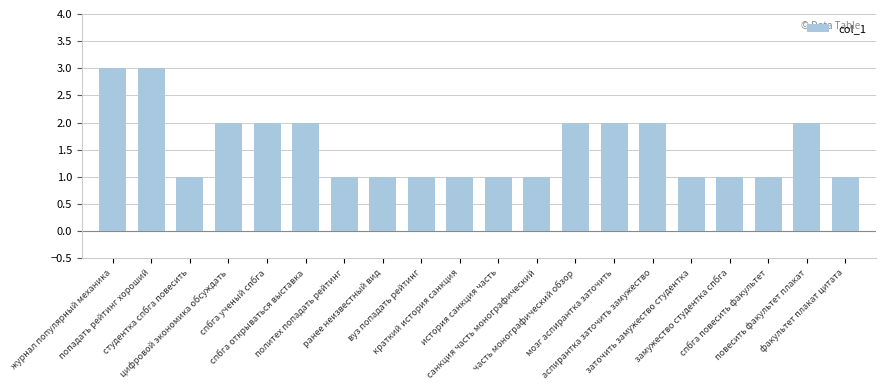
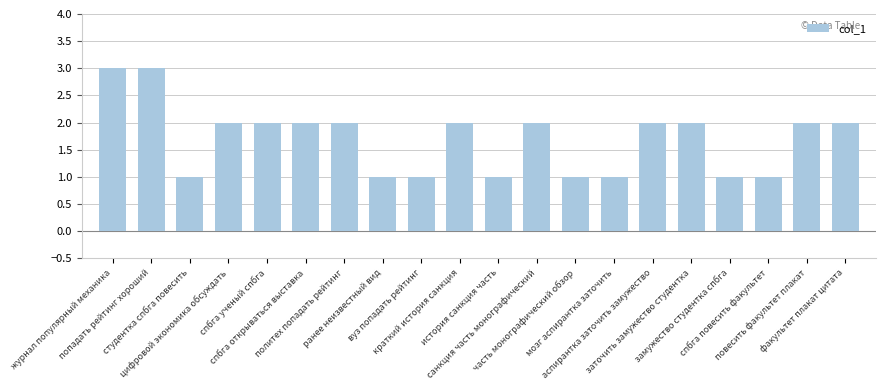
  {
    "журнал популярный механика": 3,
    "попадать рейтинг хороший": 3,
    "студентка спбга повесить": 1,
    "цифровой экономика обсуждать": 2,
    "спбга ученый спбга": 2,
    "спбга открываться выставка": 2,
-   "политех попадать рейтинг": 1,
+   "политех попадать рейтинг": 2,
    "ранее неизвестный вид": 1,
    "вуз попадать рейтинг": 1,
-   "краткий история санкция": 1,
+   "краткий история санкция": 2,
    "история санкция часть": 1,
-   "санкция часть монографический": 1,
-   "часть монографический обзор": 2,
-   "мозг аспирантка заточить": 2,
+   "санкция часть монографический": 2,
+   "часть монографический обзор": 1,
+   "мозг аспирантка заточить": 1,
    "аспирантка заточить замужество": 2,
-   "заточить замужество студентка": 1,
+   "заточить замужество студентка": 2,
    "замужество студентка спбга": 1,
    "спбга повесить факультет": 1,
    "повесить факультет плакат": 2,
-   "факультет плакат цитата": 1
+   "факультет плакат цитата": 2
  }
